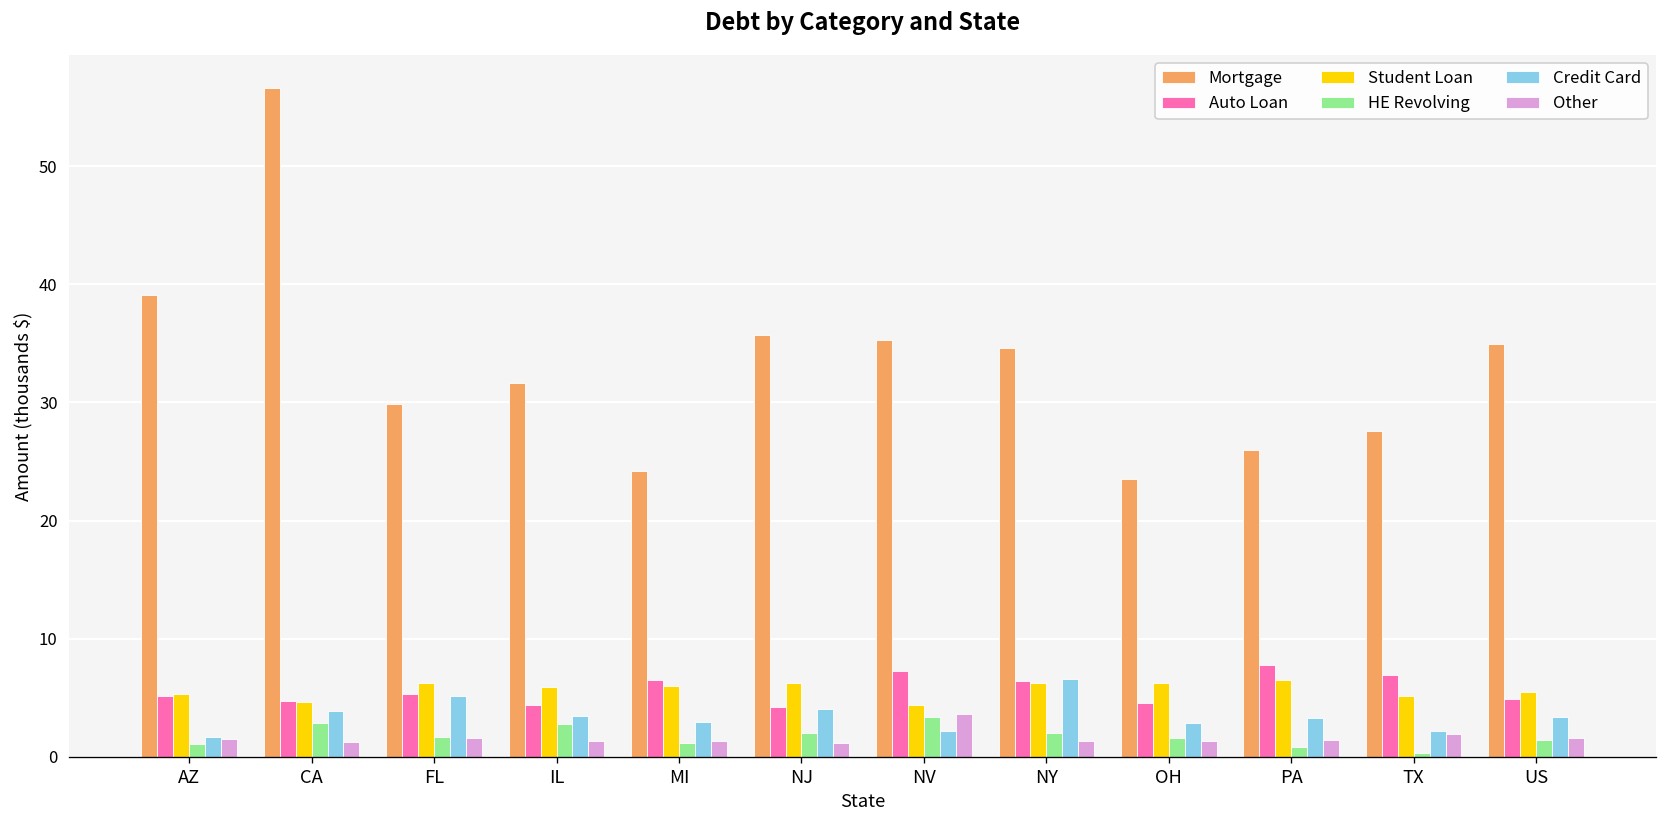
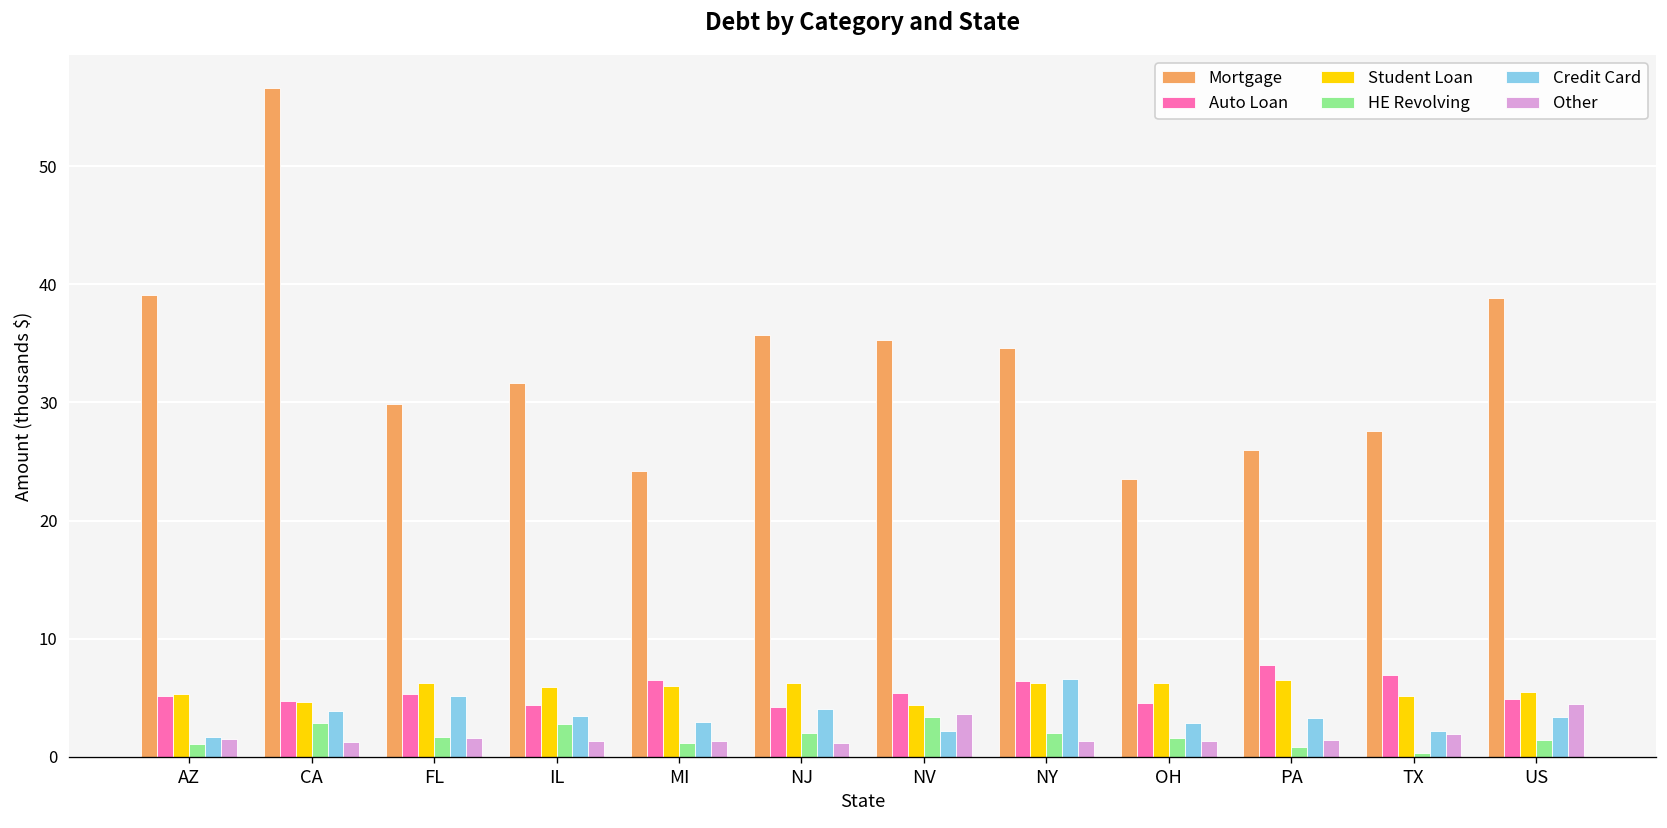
  {
    "Mortgage": {
      "AZ": 39,
      "CA": 57,
      "FL": 30,
      "IL": 32,
      "MI": 24,
      "NJ": 36,
      "NV": 35,
      "NY": 35,
      "OH": 23,
      "PA": 26,
      "TX": 28,
-     "US": 35
+     "US": 39
    },
    "Auto Loan": {
      "AZ": 5,
      "CA": 5,
      "FL": 5,
      "IL": 4,
      "MI": 7,
      "NJ": 4,
-     "NV": 7,
+     "NV": 5,
      "NY": 6,
      "OH": 5,
      "PA": 8,
      "TX": 7,
      "US": 5
    },
    "Student Loan": {
      "AZ": 5,
      "CA": 5,
      "FL": 6,
      "IL": 6,
      "MI": 6,
      "NJ": 6,
      "NV": 4,
      "NY": 6,
      "OH": 6,
      "PA": 6,
      "TX": 5,
      "US": 6
    },
    "HE Revolving": {
      "AZ": 1,
      "CA": 3,
      "FL": 2,
      "IL": 3,
      "MI": 1,
      "NJ": 2,
      "NV": 3,
      "NY": 2,
      "OH": 2,
      "PA": 1,
      "TX": 0,
      "US": 1
    },
    "Credit Card": {
      "AZ": 2,
      "CA": 4,
      "FL": 5,
      "IL": 3,
      "MI": 3,
      "NJ": 4,
      "NV": 2,
      "NY": 7,
      "OH": 3,
      "PA": 3,
      "TX": 2,
      "US": 3
    },
    "Other": {
      "AZ": 1,
      "CA": 1,
      "FL": 2,
      "IL": 1,
      "MI": 1,
      "NJ": 1,
      "NV": 4,
      "NY": 1,
      "OH": 1,
      "PA": 1,
      "TX": 2,
-     "US": 2
+     "US": 4
    }
  }
